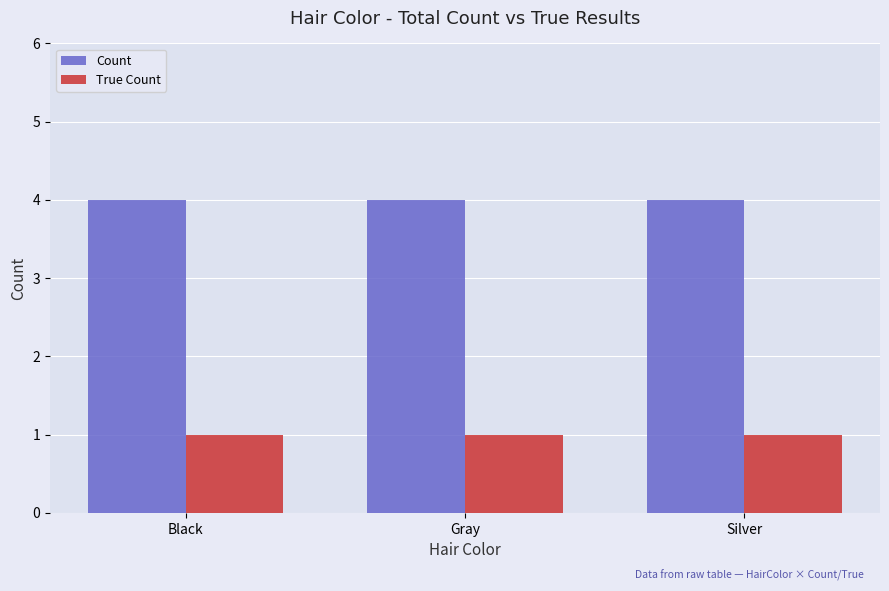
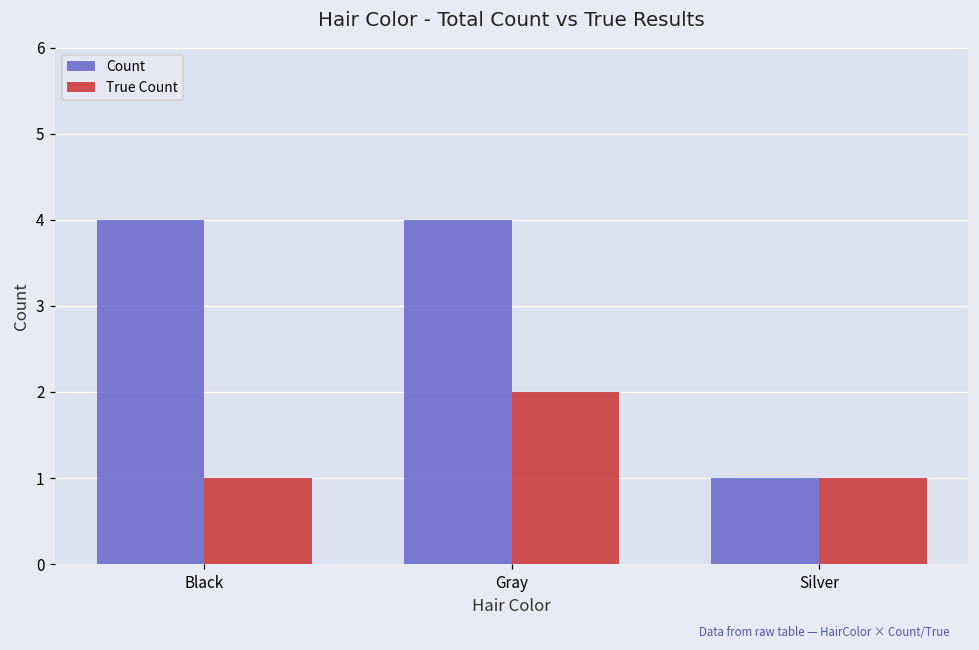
  {
    "Count": {
      "Black": 4,
      "Gray": 4,
-     "Silver": 4
+     "Silver": 1
    },
    "True Count": {
      "Black": 1,
-     "Gray": 1,
+     "Gray": 2,
      "Silver": 1
    }
  }
